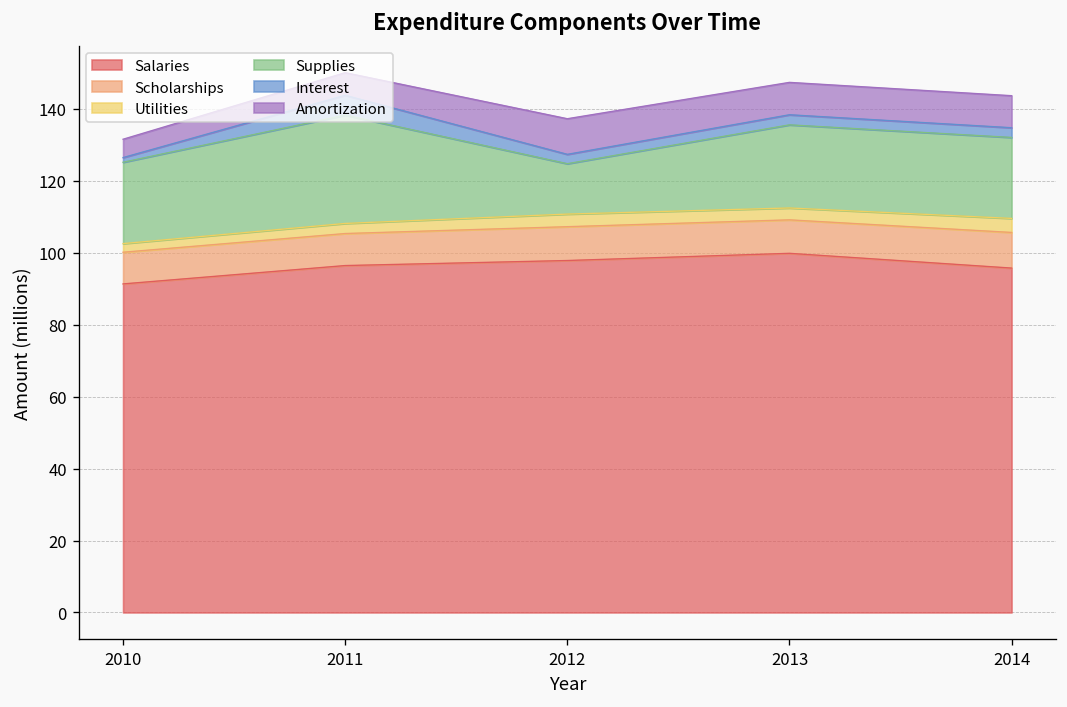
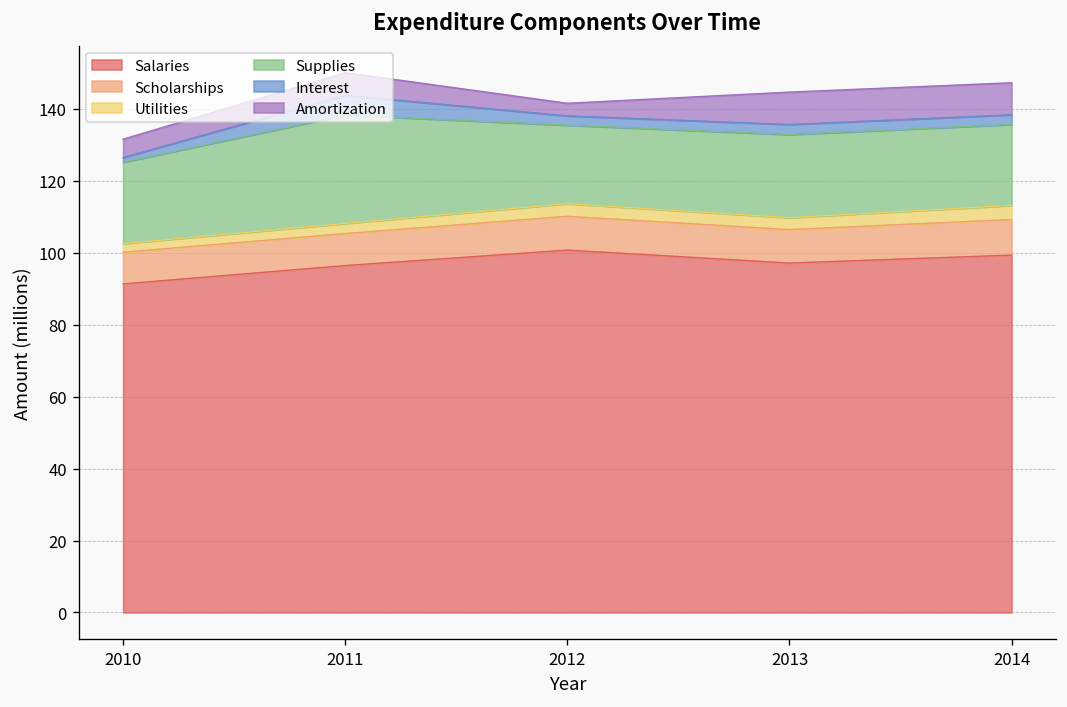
  {
    "Salaries": {
      "2010": 91,
      "2011": 96,
-     "2012": 98,
-     "2013": 100,
-     "2014": 96
+     "2012": 101,
+     "2013": 97,
+     "2014": 99
    },
    "Supplies": {
      "2010": 23,
-     "2012": 14,
+     "2012": 22,
      "2013": 23,
      "2014": 22
    },
    "Interest": {
      "2010": 1,
      "2012": 3,
      "2013": 3,
      "2014": 3
    },
    "Amortization": {
      "2010": 5,
-     "2012": 10,
+     "2012": 4,
      "2013": 9,
      "2014": 9
    }
  }
